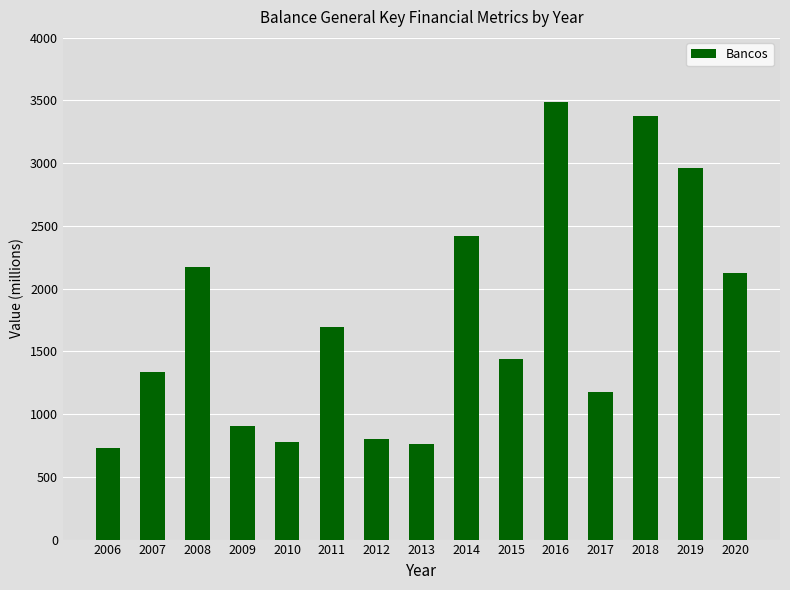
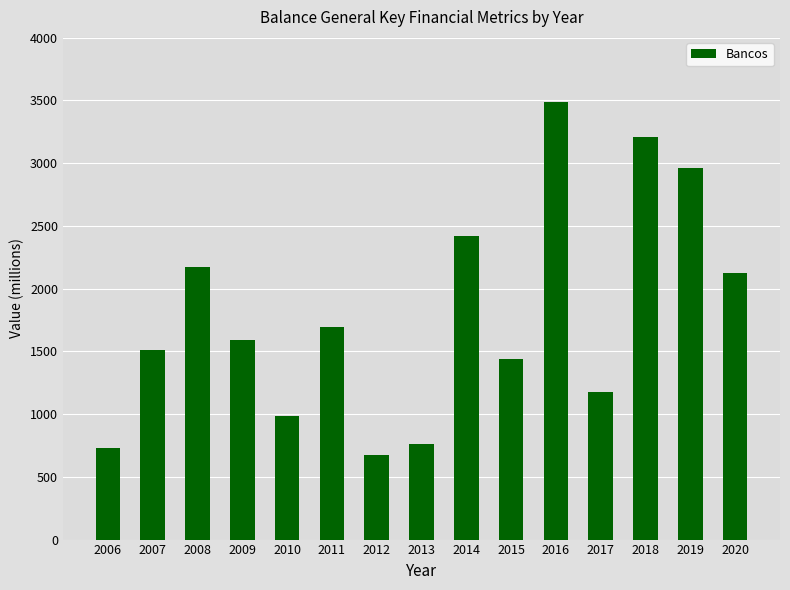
  {
    "2006": 730,
-   "2007": 1330,
+   "2007": 1510,
    "2008": 2170,
-   "2009": 900,
-   "2010": 780,
+   "2009": 1590,
+   "2010": 980,
    "2011": 1690,
-   "2012": 800,
+   "2012": 670,
    "2013": 760,
    "2014": 2420,
    "2015": 1440,
    "2016": 3480,
    "2017": 1170,
-   "2018": 3380,
+   "2018": 3210,
    "2019": 2960,
    "2020": 2130
  }
